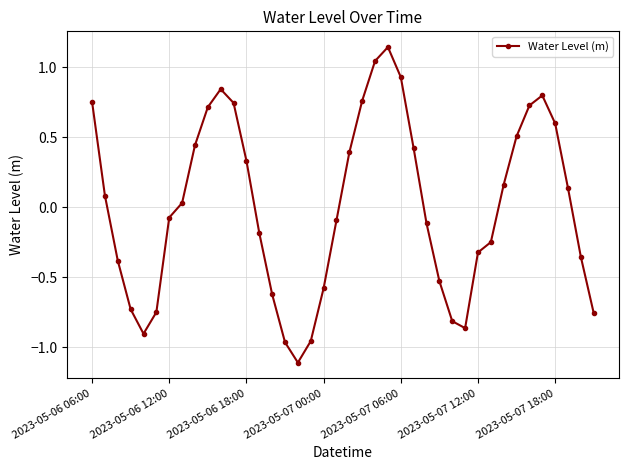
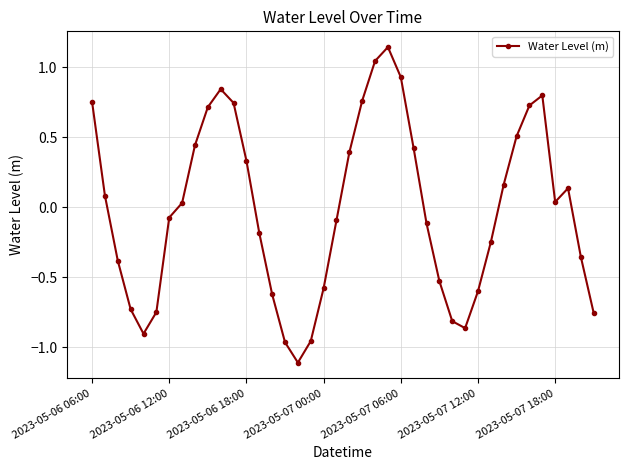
  {
    "2023-05-06 06:00": 0.76,
    "2023-05-06 12:00": -0.07,
    "2023-05-06 18:00": 0.33,
    "2023-05-07 00:00": -0.58,
    "2023-05-07 06:00": 0.93,
-   "2023-05-07 12:00": -0.32,
-   "2023-05-07 18:00": 0.60
+   "2023-05-07 12:00": -0.60,
+   "2023-05-07 18:00": 0.04
  }
